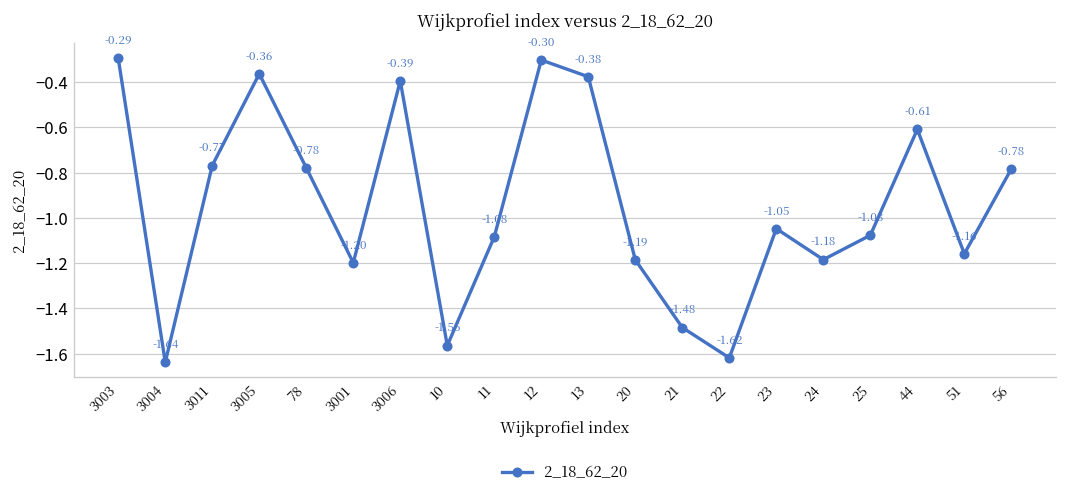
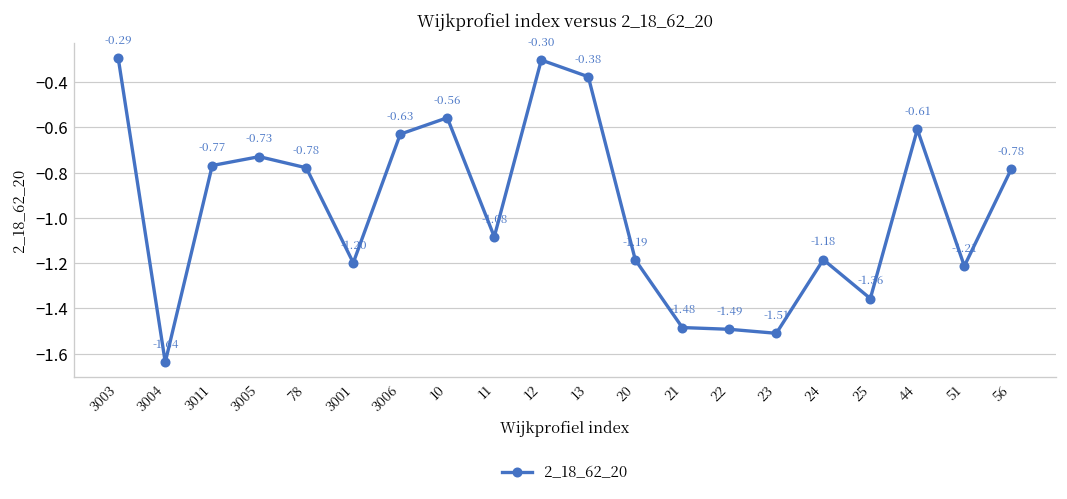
  {
    "3003": -0.29,
    "3004": -1.64,
    "3011": -0.77,
-   "3005": -0.36,
+   "3005": -0.73,
    "78": -0.78,
    "3001": -1.20,
-   "3006": -0.39,
-   "10": -1.56,
+   "3006": -0.63,
+   "10": -0.56,
    "11": -1.08,
    "12": -0.30,
    "13": -0.38,
    "20": -1.19,
    "21": -1.48,
-   "22": -1.62,
-   "23": -1.05,
+   "22": -1.49,
+   "23": -1.51,
    "24": -1.18,
-   "25": -1.08,
+   "25": -1.36,
    "44": -0.61,
-   "51": -1.16,
+   "51": -1.21,
    "56": -0.78
  }
